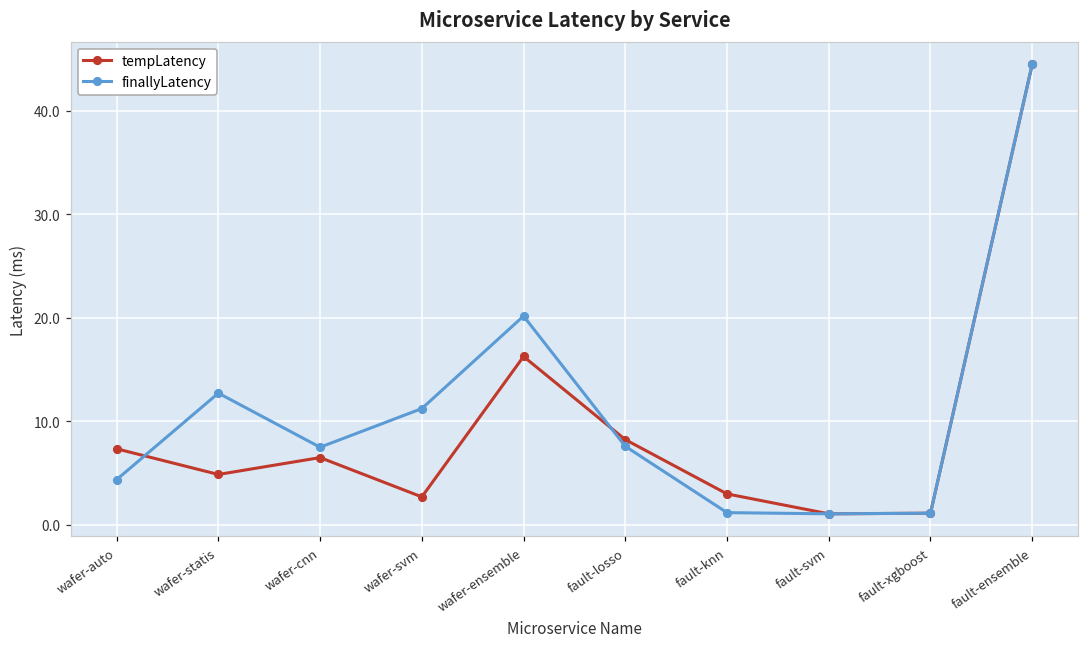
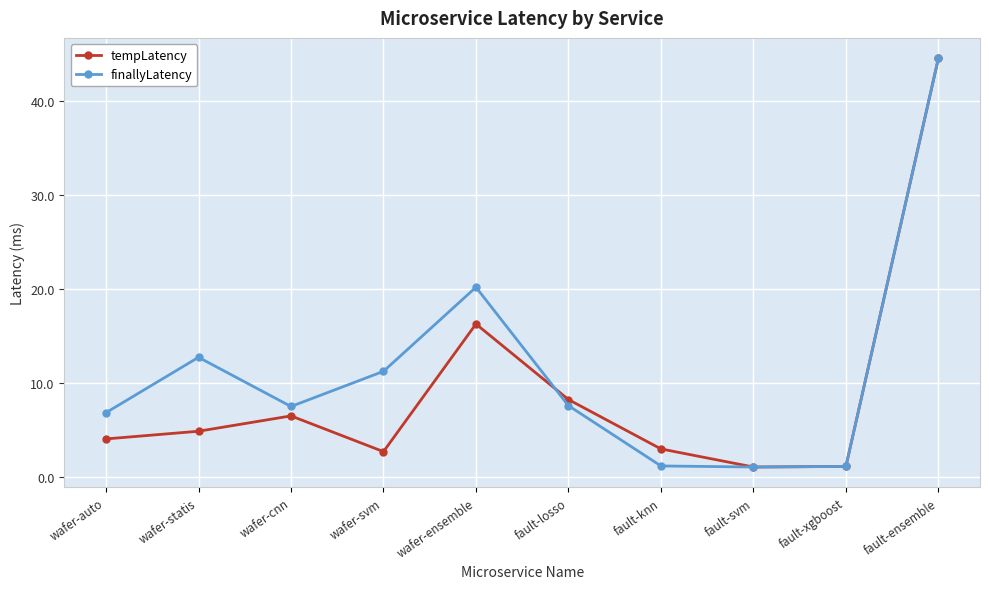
  {
    "tempLatency": {
-     "wafer-auto": 7,
+     "wafer-auto": 4,
      "wafer-statis": 5,
      "wafer-cnn": 7,
      "wafer-svm": 3,
      "wafer-ensemble": 16,
      "fault-losso": 8,
      "fault-knn": 3
    },
    "finallyLatency": {
-     "wafer-auto": 4,
+     "wafer-auto": 7,
      "wafer-statis": 13,
      "wafer-cnn": 8,
      "wafer-svm": 11,
      "wafer-ensemble": 20,
      "fault-losso": 8,
      "fault-knn": 1
    }
  }
